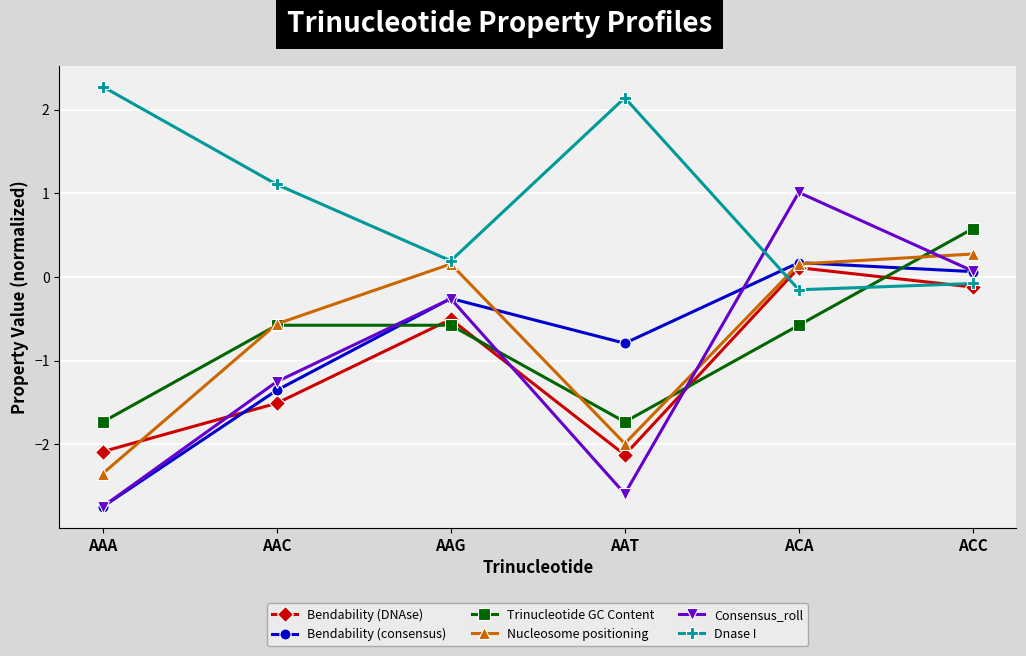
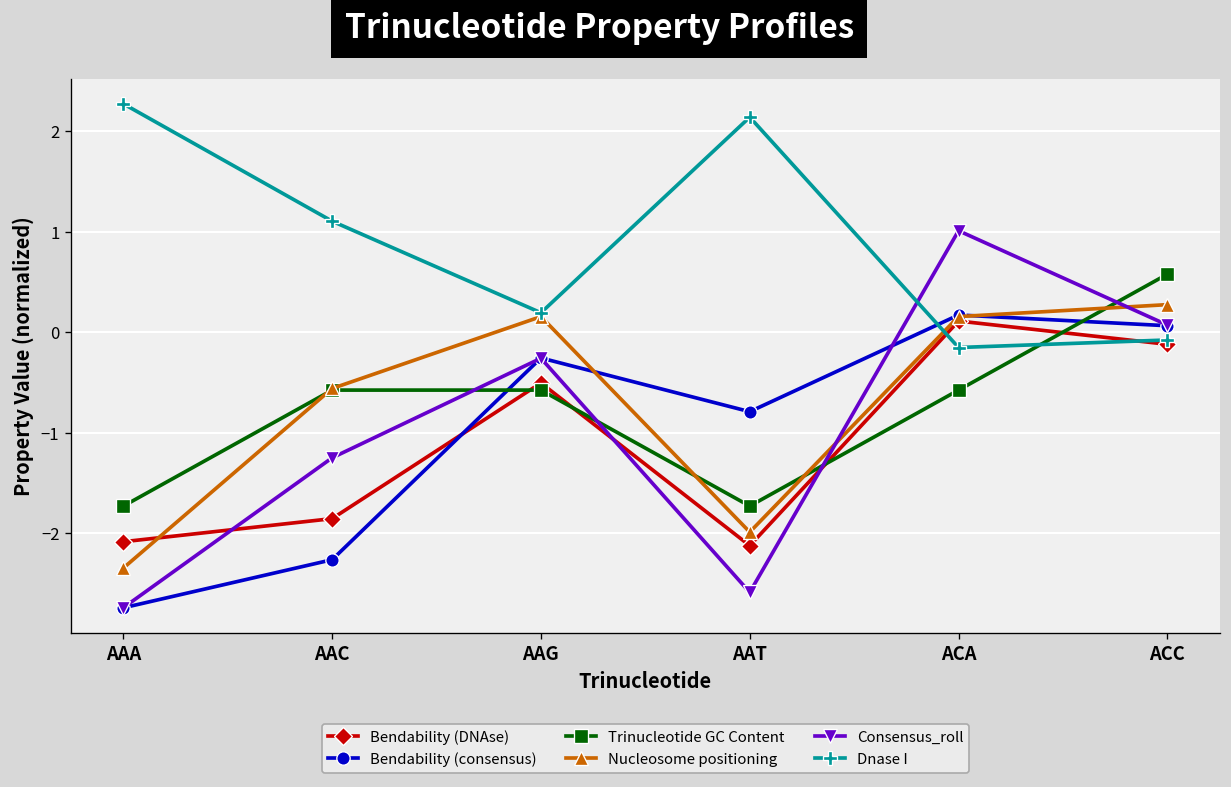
  {
    "Bendability (DNAse)": {
      "AAA": -2.1,
-     "AAC": -1.5,
+     "AAC": -1.9,
      "AAG": -0.5,
      "AAT": -2.1,
      "ACA": 0.1,
      "ACC": -0.1
    },
    "Bendability (consensus)": {
-     "AAC": -1.4,
+     "AAC": -2.3,
      "AAT": -0.8
    },
    "Trinucleotide GC Content": {
      "AAA": -1.7,
      "AAG": -0.6,
      "AAT": -1.7,
      "ACA": -0.6,
      "ACC": 0.6
    },
    "Nucleosome positioning": {
      "AAA": -2.3,
      "AAG": 0.2,
      "AAT": -2.0,
      "ACC": 0.3
    },
    "Consensus_roll": {
      "AAC": -1.3,
      "AAT": -2.6,
      "ACA": 1.0
    },
    "Dnase I": {
      "AAA": 2.3,
      "AAC": 1.1,
      "AAG": 0.2,
      "AAT": 2.1,
      "ACA": -0.2,
      "ACC": -0.1
    }
  }
